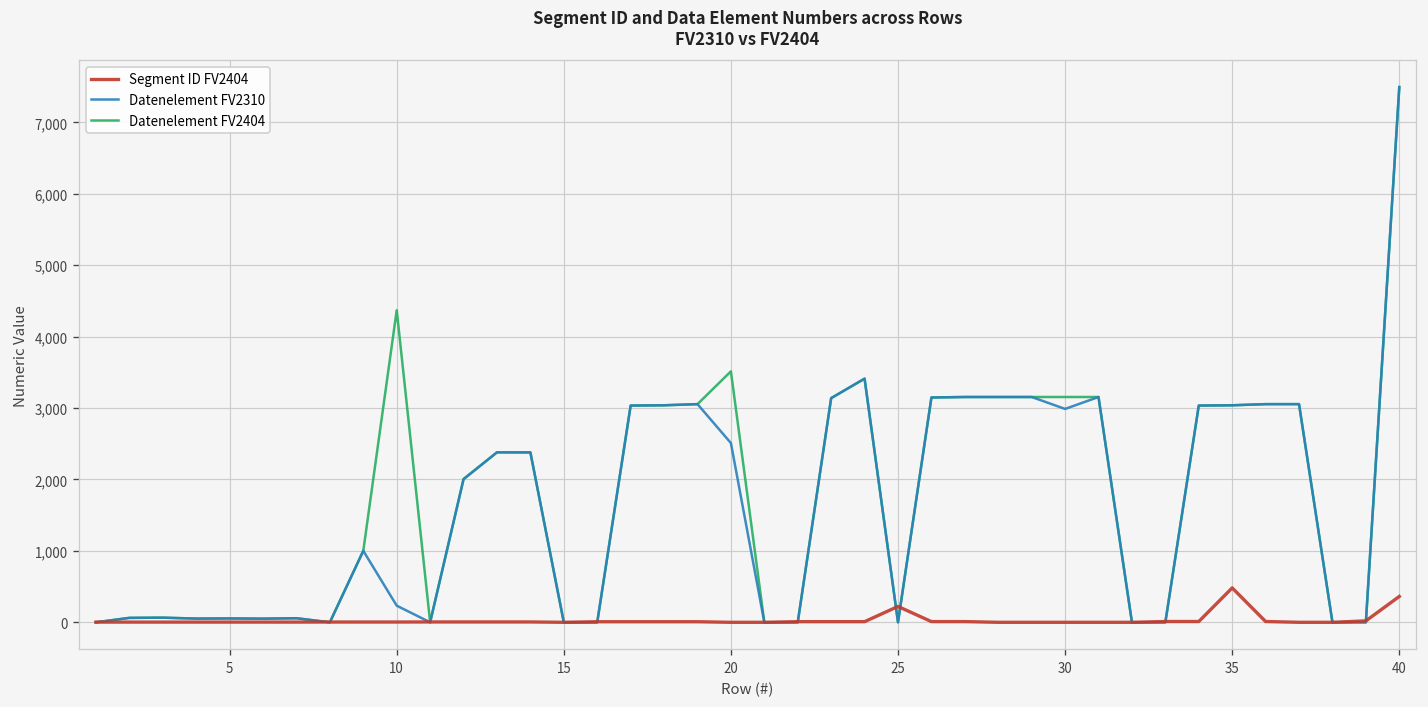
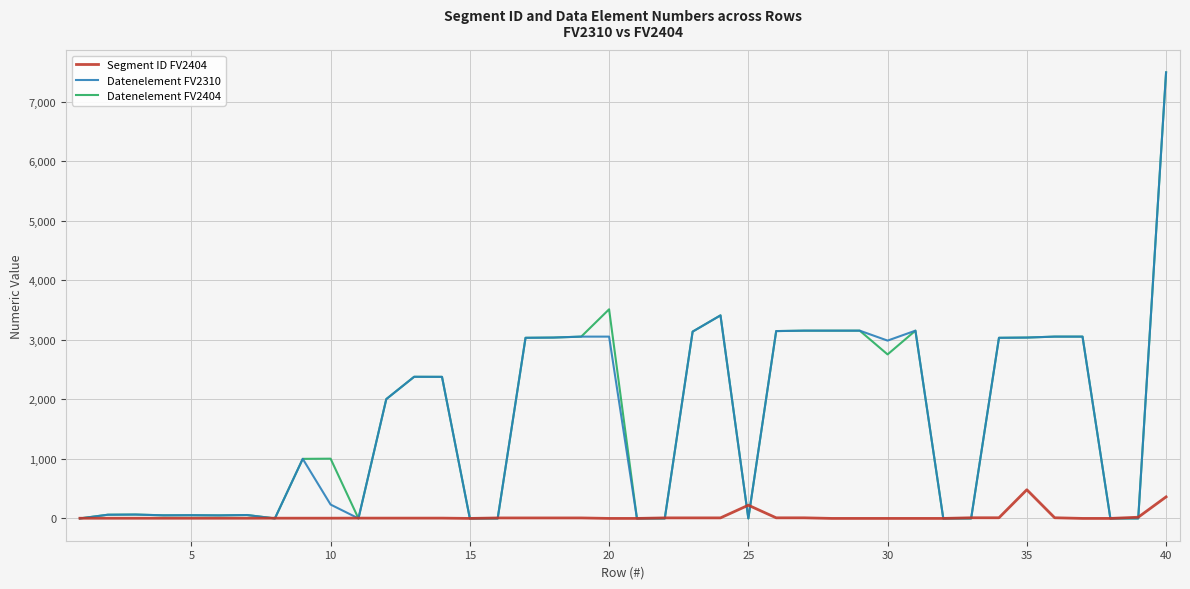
  {
    "Segment ID FV2404": {
      "5": "0",
      "10": "0",
      "20": "0",
      "25": "200",
      "30": "0",
      "35": "500",
      "40": "400"
    },
    "Datenelement FV2310": {
      "10": "200",
-     "20": "2,500",
+     "20": "3,100",
      "30": "3,000"
    },
    "Datenelement FV2404": {
-     "10": "4,400",
+     "10": "1,000",
      "20": "3,500",
-     "30": "3,200"
+     "30": "2,800"
    }
  }
